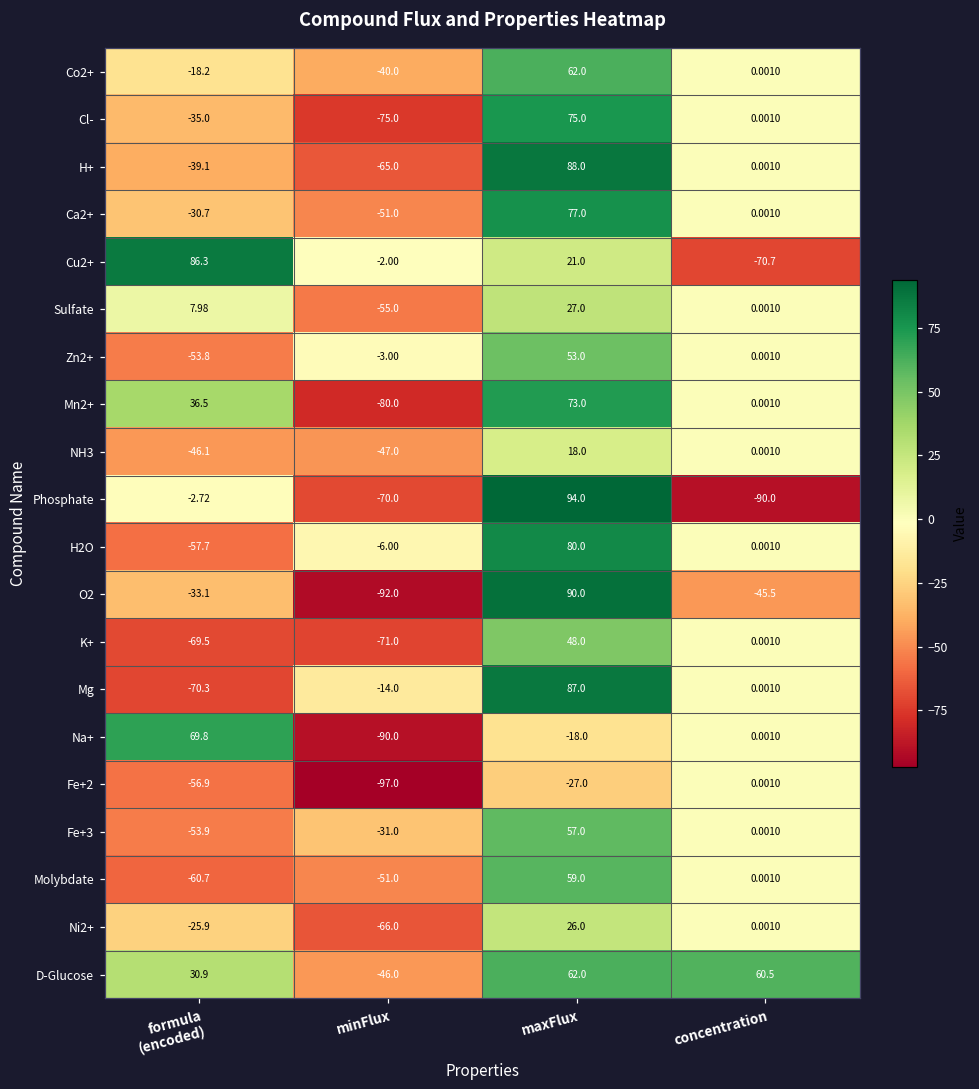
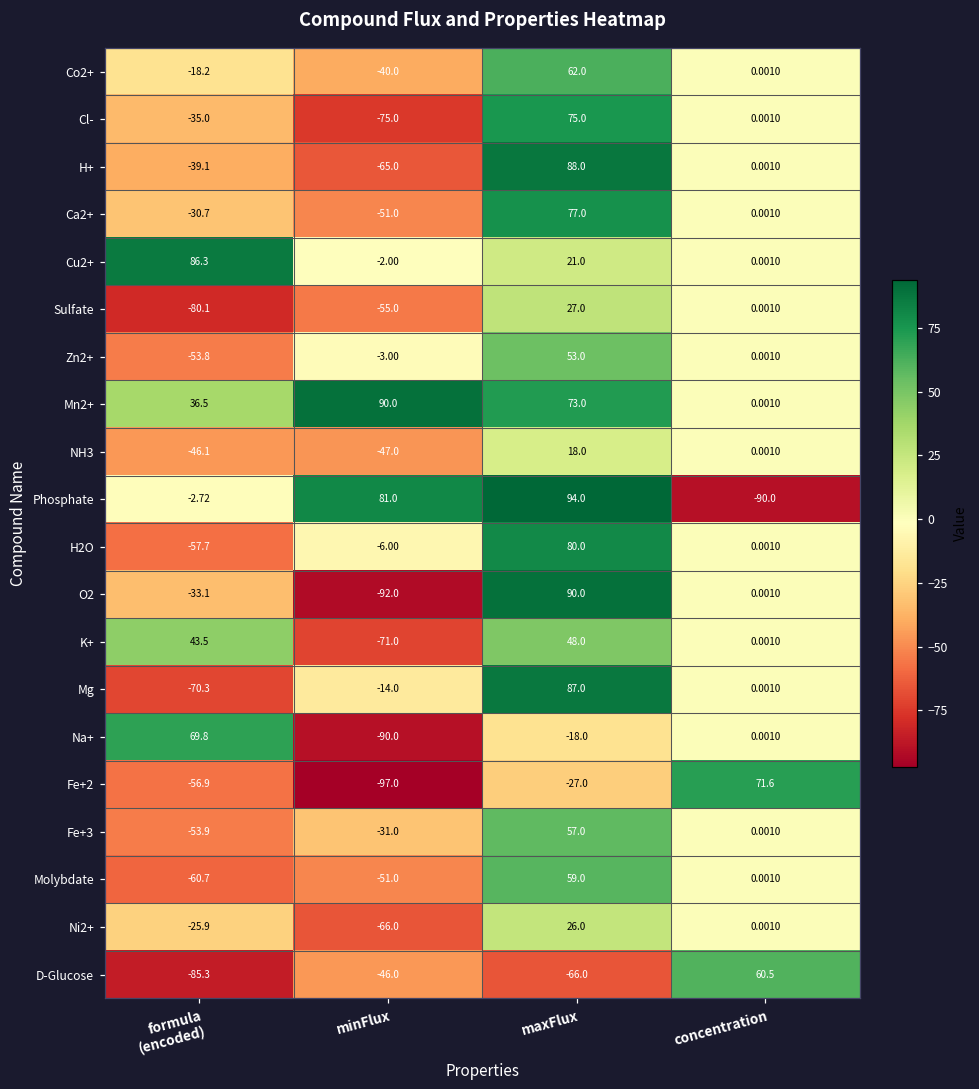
  {
    "Co2+": {
      "formula (encoded)": -18.2,
      "minFlux": -40.0,
      "maxFlux": 62.0,
      "concentration": 0.0010
    },
    "Cl-": {
      "formula (encoded)": -35.0,
      "minFlux": -75.0,
      "maxFlux": 75.0,
      "concentration": 0.0010
    },
    "H+": {
      "formula (encoded)": -39.1,
      "minFlux": -65.0,
      "maxFlux": 88.0,
      "concentration": 0.0010
    },
    "Ca2+": {
      "formula (encoded)": -30.7,
      "minFlux": -51.0,
      "maxFlux": 77.0,
      "concentration": 0.0010
    },
    "Cu2+": {
      "formula (encoded)": 86.3,
      "minFlux": -2.00,
      "maxFlux": 21.0,
-     "concentration": -70.7
+     "concentration": 0.0010
    },
    "Sulfate": {
-     "formula (encoded)": 7.98,
+     "formula (encoded)": -80.1,
      "minFlux": -55.0,
      "maxFlux": 27.0,
      "concentration": 0.0010
    },
    "Zn2+": {
      "formula (encoded)": -53.8,
      "minFlux": -3.00,
      "maxFlux": 53.0,
      "concentration": 0.0010
    },
    "Mn2+": {
      "formula (encoded)": 36.5,
-     "minFlux": -80.0,
+     "minFlux": 90.0,
      "maxFlux": 73.0,
      "concentration": 0.0010
    },
    "NH3": {
      "formula (encoded)": -46.1,
      "minFlux": -47.0,
      "maxFlux": 18.0,
      "concentration": 0.0010
    },
    "Phosphate": {
      "formula (encoded)": -2.72,
-     "minFlux": -70.0,
+     "minFlux": 81.0,
      "maxFlux": 94.0,
      "concentration": -90.0
    },
    "H2O": {
      "formula (encoded)": -57.7,
      "minFlux": -6.00,
      "maxFlux": 80.0,
      "concentration": 0.0010
    },
    "O2": {
      "formula (encoded)": -33.1,
      "minFlux": -92.0,
      "maxFlux": 90.0,
-     "concentration": -45.5
+     "concentration": 0.0010
    },
    "K+": {
-     "formula (encoded)": -69.5,
+     "formula (encoded)": 43.5,
      "minFlux": -71.0,
      "maxFlux": 48.0,
      "concentration": 0.0010
    },
    "Mg": {
      "formula (encoded)": -70.3,
      "minFlux": -14.0,
      "maxFlux": 87.0,
      "concentration": 0.0010
    },
    "Na+": {
      "formula (encoded)": 69.8,
      "minFlux": -90.0,
      "maxFlux": -18.0,
      "concentration": 0.0010
    },
    "Fe+2": {
      "formula (encoded)": -56.9,
      "minFlux": -97.0,
      "maxFlux": -27.0,
-     "concentration": 0.0010
+     "concentration": 71.6
    },
    "Fe+3": {
      "formula (encoded)": -53.9,
      "minFlux": -31.0,
      "maxFlux": 57.0,
      "concentration": 0.0010
    },
    "Molybdate": {
      "formula (encoded)": -60.7,
      "minFlux": -51.0,
      "maxFlux": 59.0,
      "concentration": 0.0010
    },
    "Ni2+": {
      "formula (encoded)": -25.9,
      "minFlux": -66.0,
      "maxFlux": 26.0,
      "concentration": 0.0010
    },
    "D-Glucose": {
-     "formula (encoded)": 30.9,
+     "formula (encoded)": -85.3,
      "minFlux": -46.0,
-     "maxFlux": 62.0,
+     "maxFlux": -66.0,
      "concentration": 60.5
    }
  }
